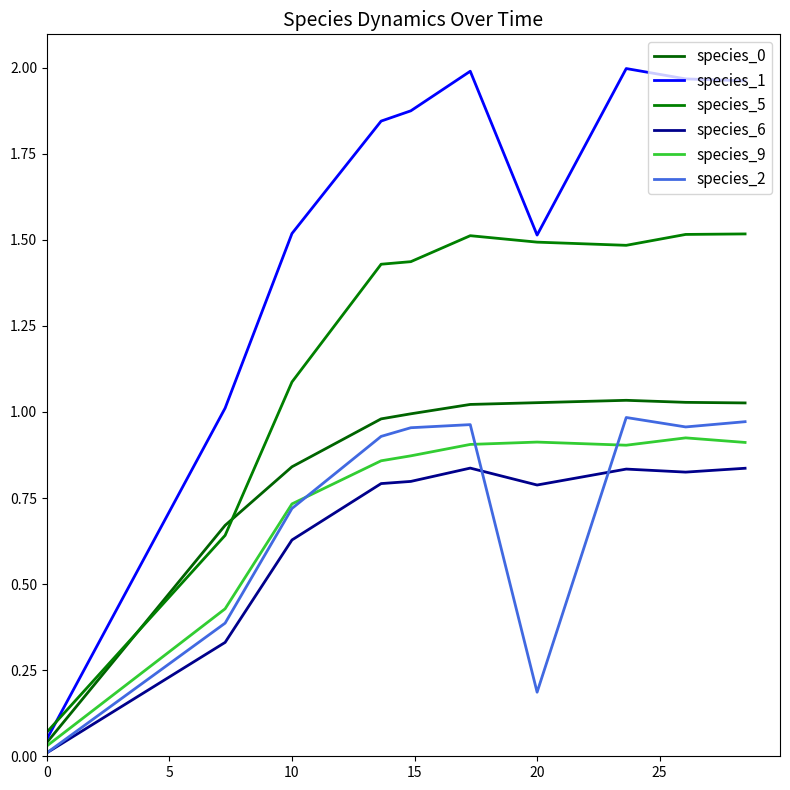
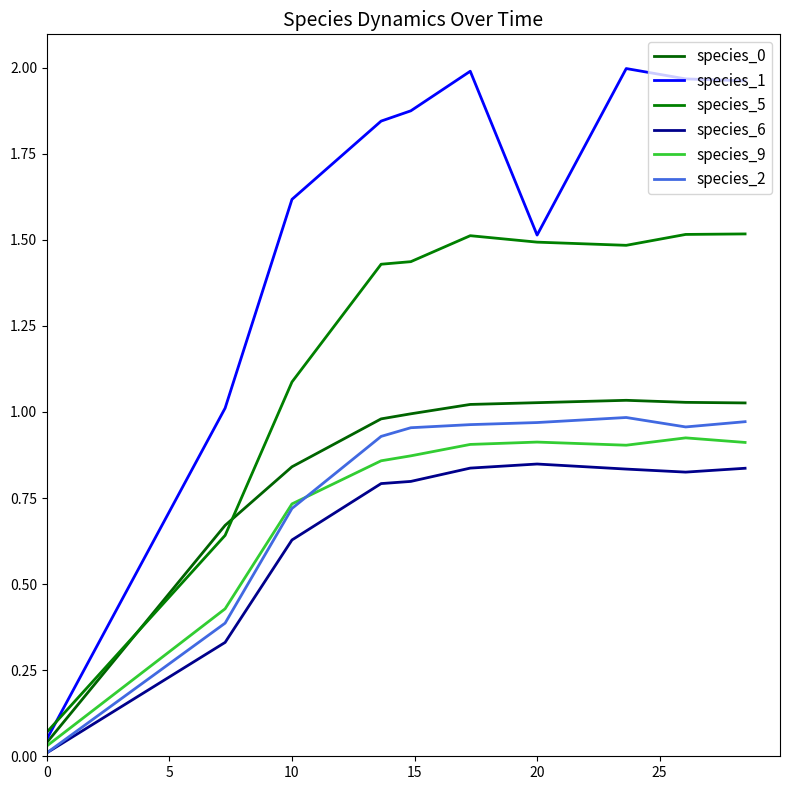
  {
    "species_1": {
      "0": 0.05,
-     "10": 1.52,
+     "10": 1.62,
      "20": 1.51
    },
    "species_6": {
      "10": 0.63,
-     "20": 0.79
+     "20": 0.85
    },
    "species_9": {
      "0": 0.03,
      "10": 0.73,
      "20": 0.91
    },
    "species_2": {
      "10": 0.72,
-     "20": 0.19
+     "20": 0.97
    }
  }
